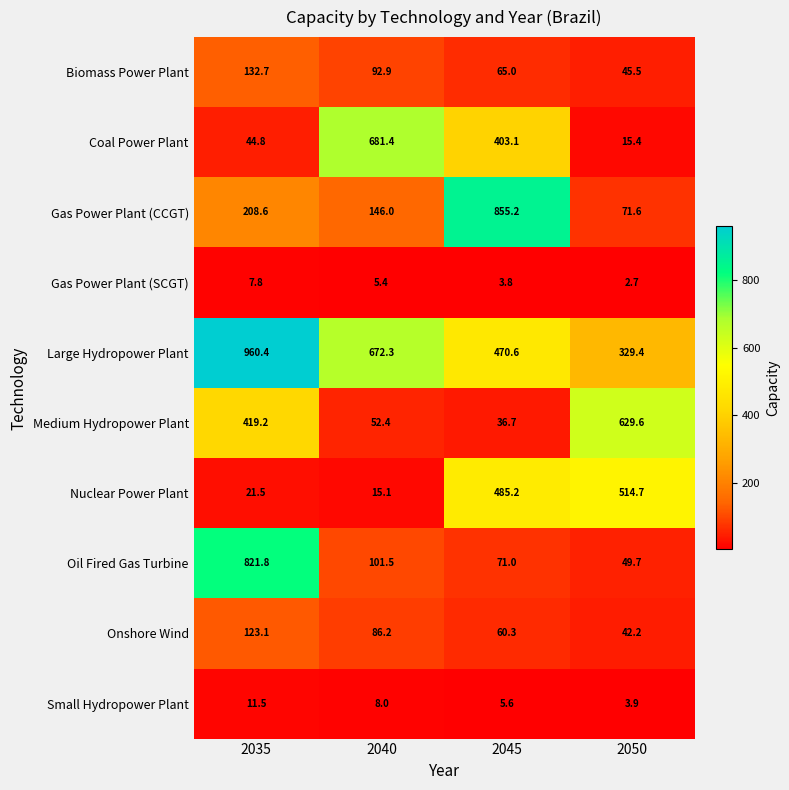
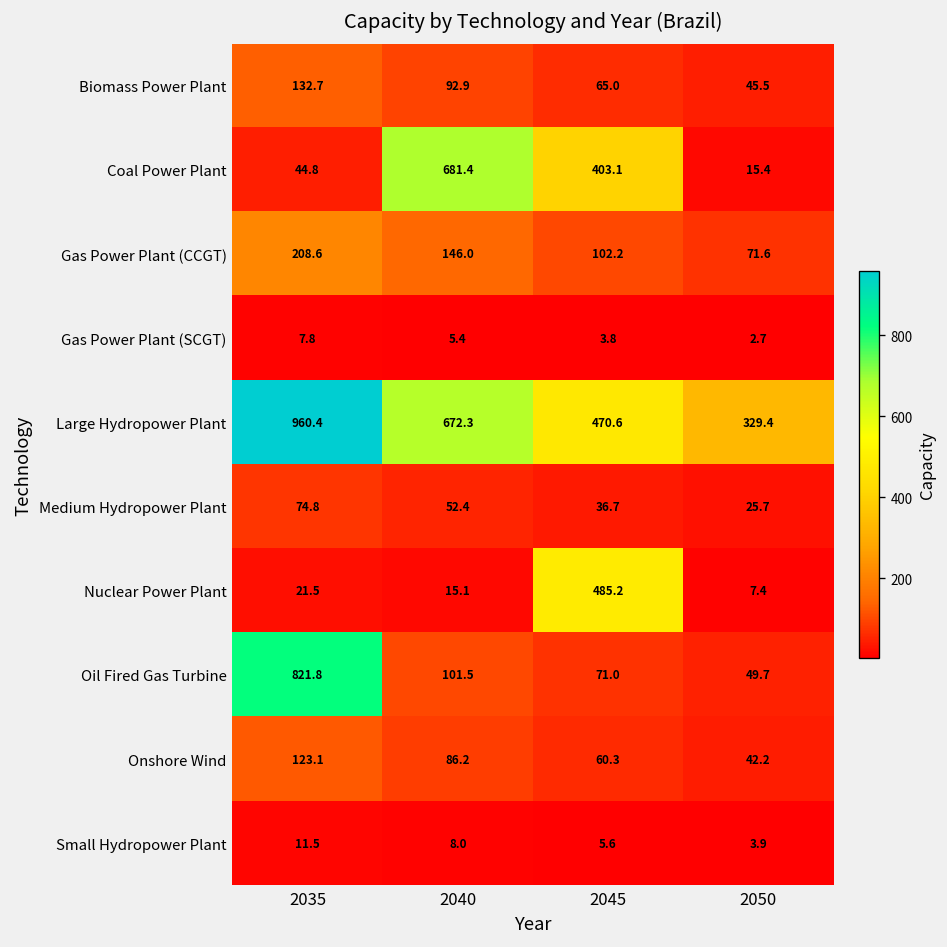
  {
    "Biomass Power Plant": {
      "2035": 132.7,
      "2040": 92.9,
      "2045": 65.0,
      "2050": 45.5
    },
    "Coal Power Plant": {
      "2035": 44.8,
      "2040": 681.4,
      "2045": 403.1,
      "2050": 15.4
    },
    "Gas Power Plant (CCGT)": {
      "2035": 208.6,
      "2040": 146.0,
-     "2045": 855.2,
+     "2045": 102.2,
      "2050": 71.6
    },
    "Gas Power Plant (SCGT)": {
      "2035": 7.8,
      "2040": 5.4,
      "2045": 3.8,
      "2050": 2.7
    },
    "Large Hydropower Plant": {
      "2035": 960.4,
      "2040": 672.3,
      "2045": 470.6,
      "2050": 329.4
    },
    "Medium Hydropower Plant": {
-     "2035": 419.2,
+     "2035": 74.8,
      "2040": 52.4,
      "2045": 36.7,
-     "2050": 629.6
+     "2050": 25.7
    },
    "Nuclear Power Plant": {
      "2035": 21.5,
      "2040": 15.1,
      "2045": 485.2,
-     "2050": 514.7
+     "2050": 7.4
    },
    "Oil Fired Gas Turbine": {
      "2035": 821.8,
      "2040": 101.5,
      "2045": 71.0,
      "2050": 49.7
    },
    "Onshore Wind": {
      "2035": 123.1,
      "2040": 86.2,
      "2045": 60.3,
      "2050": 42.2
    },
    "Small Hydropower Plant": {
      "2035": 11.5,
      "2040": 8.0,
      "2045": 5.6,
      "2050": 3.9
    }
  }
